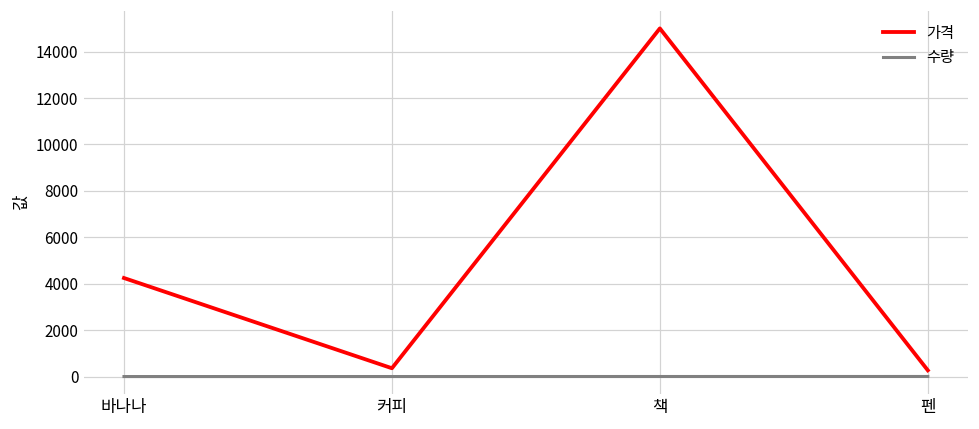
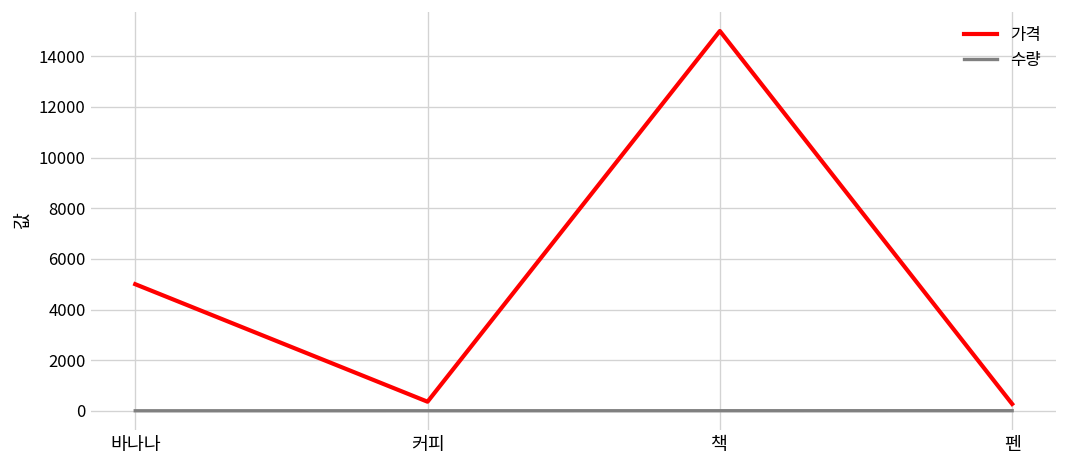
  {
    "가격": {
-     "바나나": 4200,
+     "바나나": 5000,
      "커피": 400,
      "책": 15000,
      "펜": 300
    },
    "수량": {
      "바나나": 0,
      "커피": 0,
      "책": 0,
      "펜": 0
    }
  }
